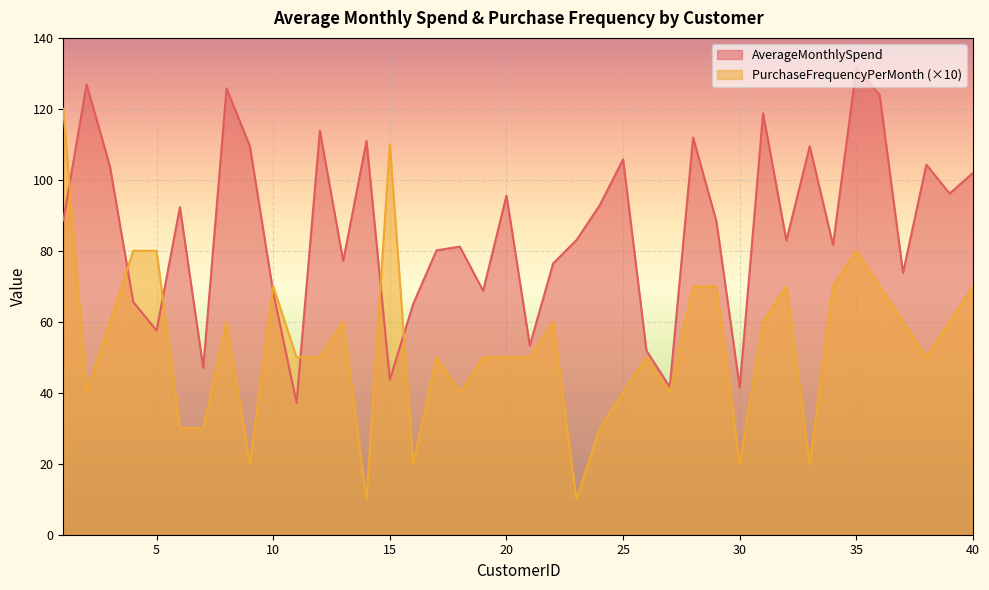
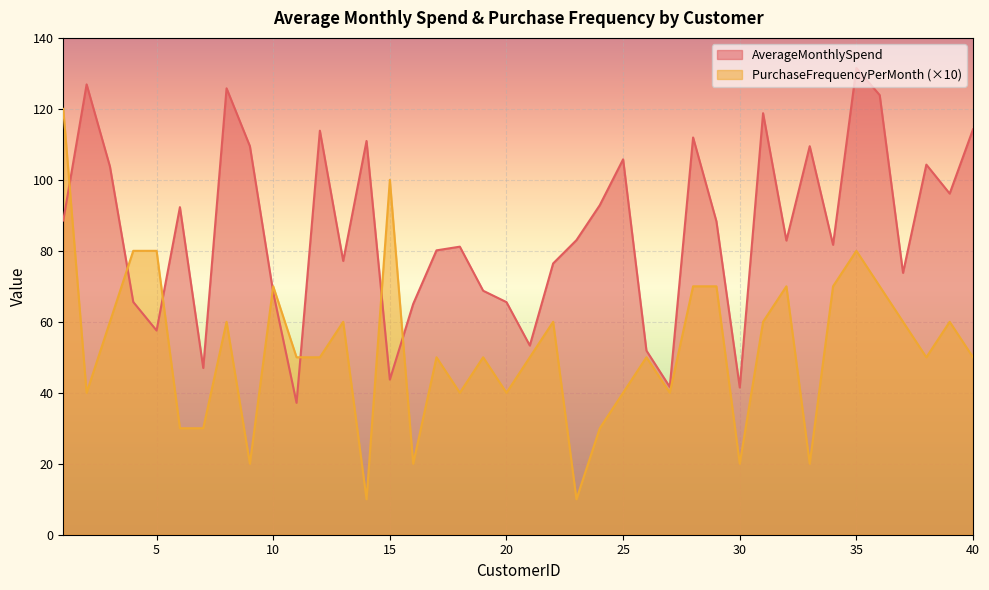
  {
    "AverageMonthlySpend": {
      "5": 58,
      "10": 68,
      "15": 44,
-     "20": 96,
+     "20": 66,
      "25": 106,
      "30": 41,
-     "40": 102
+     "40": 114
    },
    "PurchaseFrequencyPerMonth (×10)": {
      "5": 80,
      "10": 70,
-     "15": 110,
-     "20": 50,
+     "15": 100,
+     "20": 40,
      "25": 40,
      "30": 20,
      "35": 80,
-     "40": 70
+     "40": 50
    }
  }
